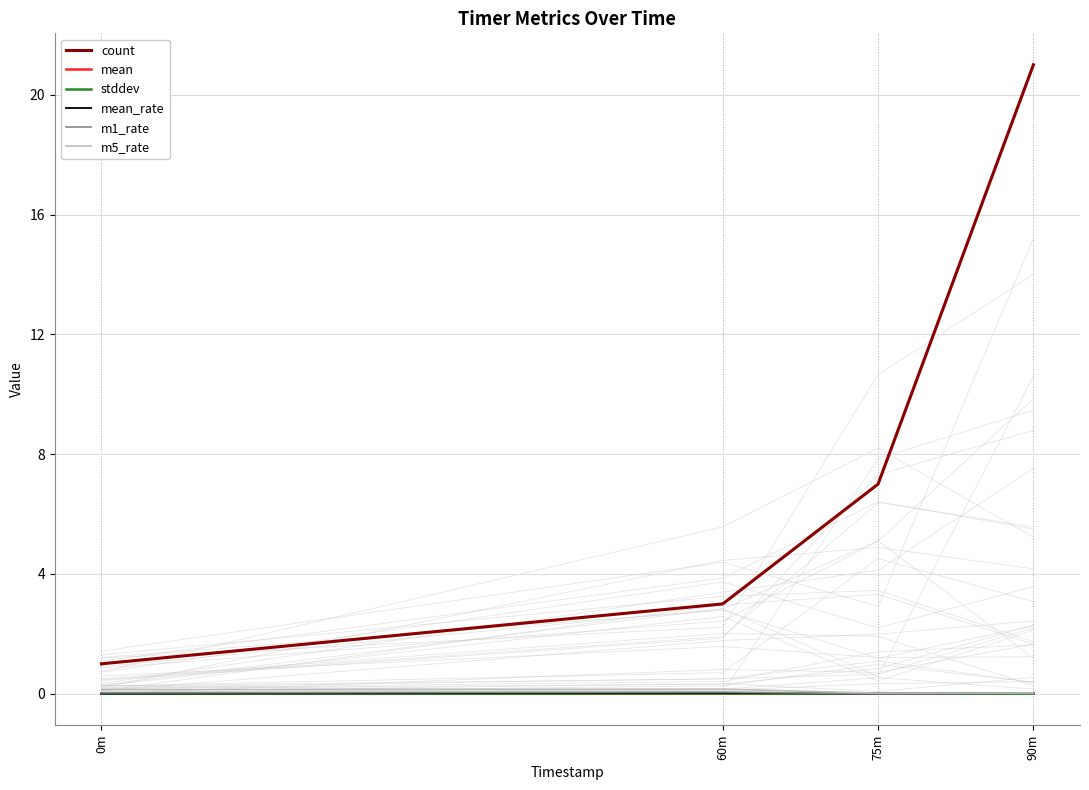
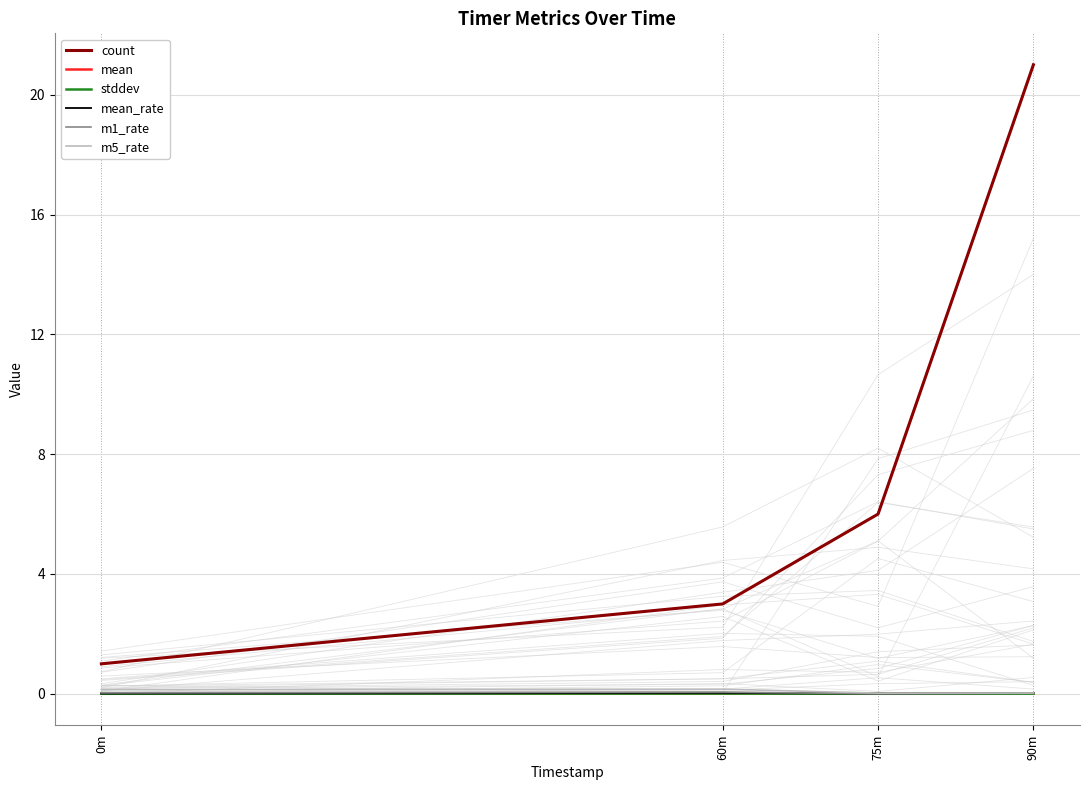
  {
    "count": {
      "0m": 1,
-     "75m": 7,
+     "75m": 6,
      "90m": 21
    }
  }
